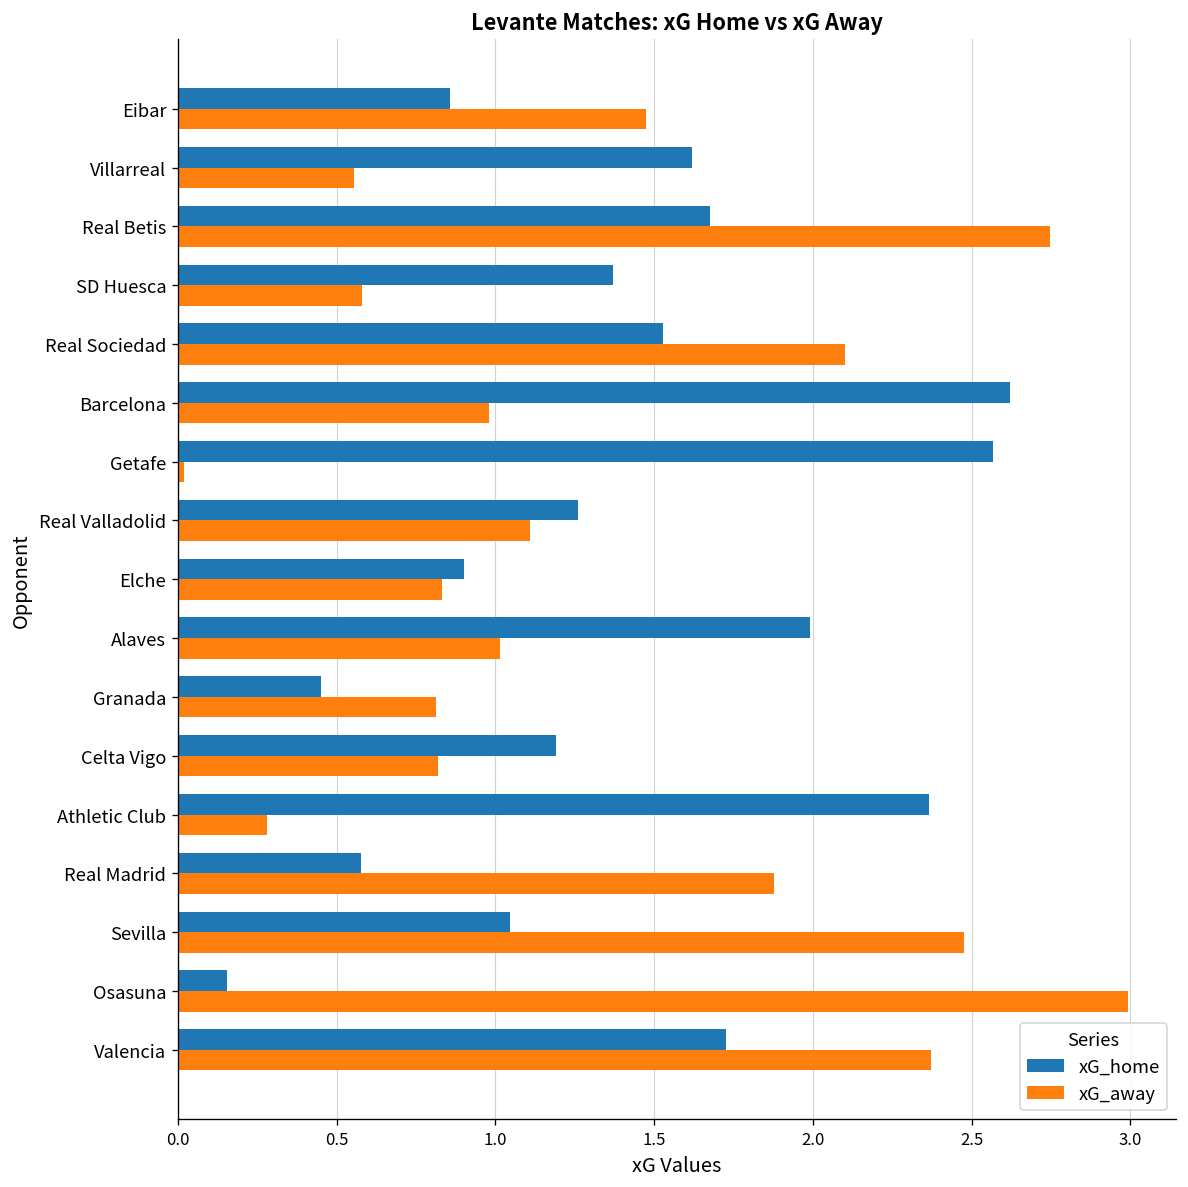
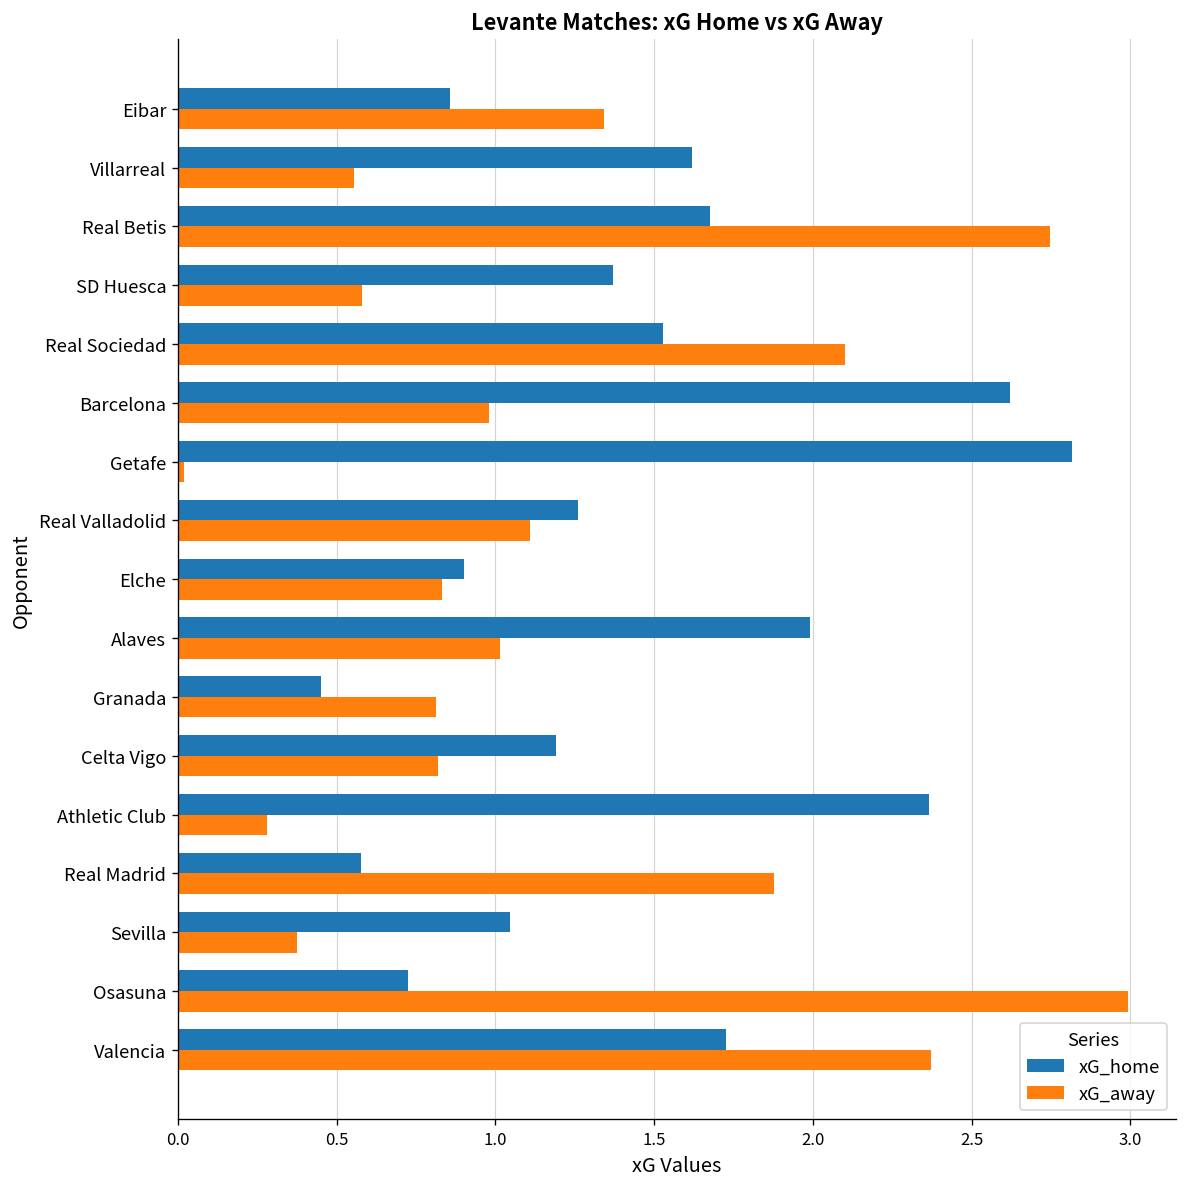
  {
    "xG_home": {
      "Eibar": 0.86,
      "Villarreal": 1.62,
      "Real Betis": 1.68,
      "SD Huesca": 1.37,
      "Real Sociedad": 1.53,
      "Barcelona": 2.62,
-     "Getafe": 2.57,
+     "Getafe": 2.82,
      "Real Valladolid": 1.26,
      "Elche": 0.90,
      "Alaves": 1.99,
      "Granada": 0.45,
      "Celta Vigo": 1.19,
      "Athletic Club": 2.37,
      "Real Madrid": 0.58,
      "Sevilla": 1.05,
-     "Osasuna": 0.16,
+     "Osasuna": 0.72,
      "Valencia": 1.73
    },
    "xG_away": {
-     "Eibar": 1.47,
+     "Eibar": 1.34,
      "Villarreal": 0.55,
      "Real Betis": 2.75,
      "SD Huesca": 0.58,
      "Real Sociedad": 2.10,
      "Barcelona": 0.98,
      "Getafe": 0.02,
      "Real Valladolid": 1.11,
      "Elche": 0.83,
      "Alaves": 1.02,
      "Granada": 0.81,
      "Celta Vigo": 0.82,
      "Athletic Club": 0.28,
      "Real Madrid": 1.88,
-     "Sevilla": 2.48,
+     "Sevilla": 0.38,
      "Osasuna": 2.99,
      "Valencia": 2.37
    }
  }
